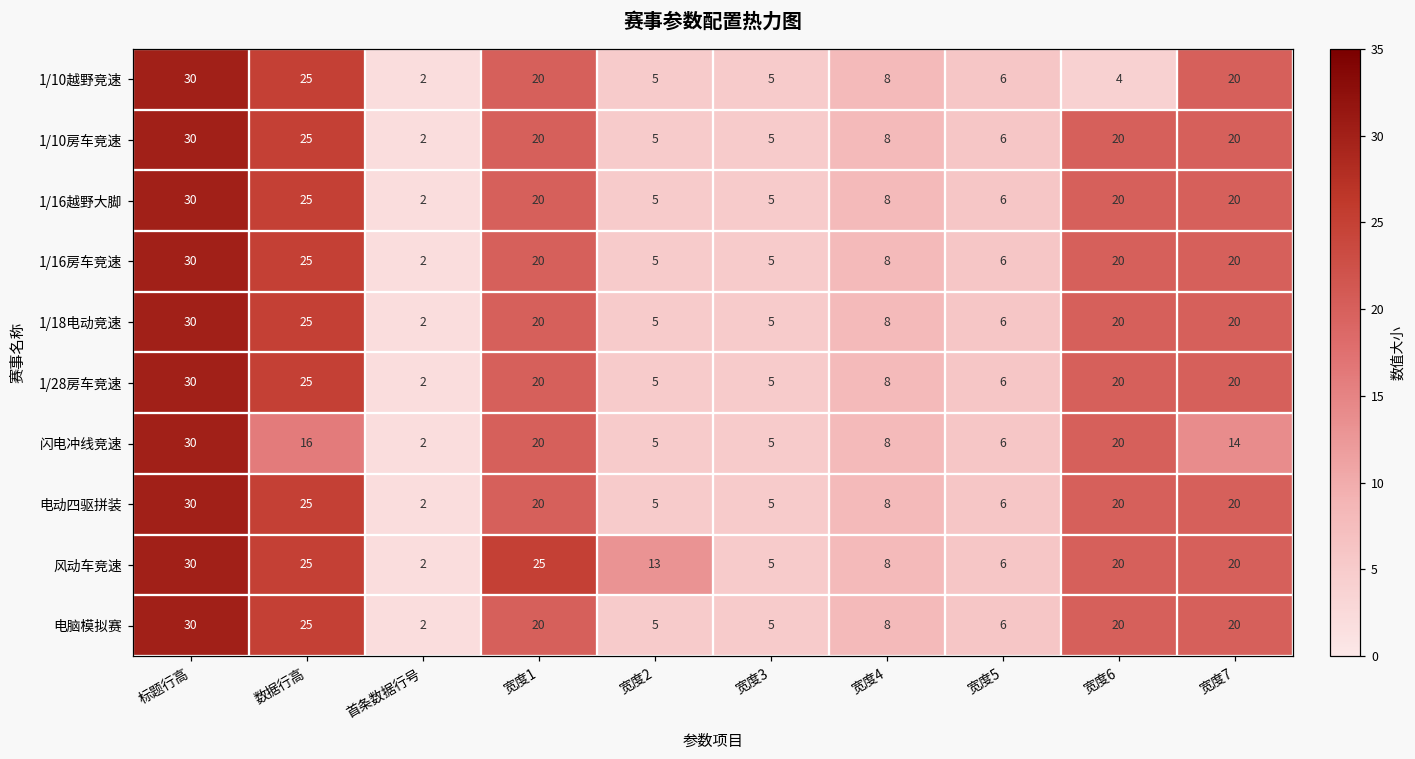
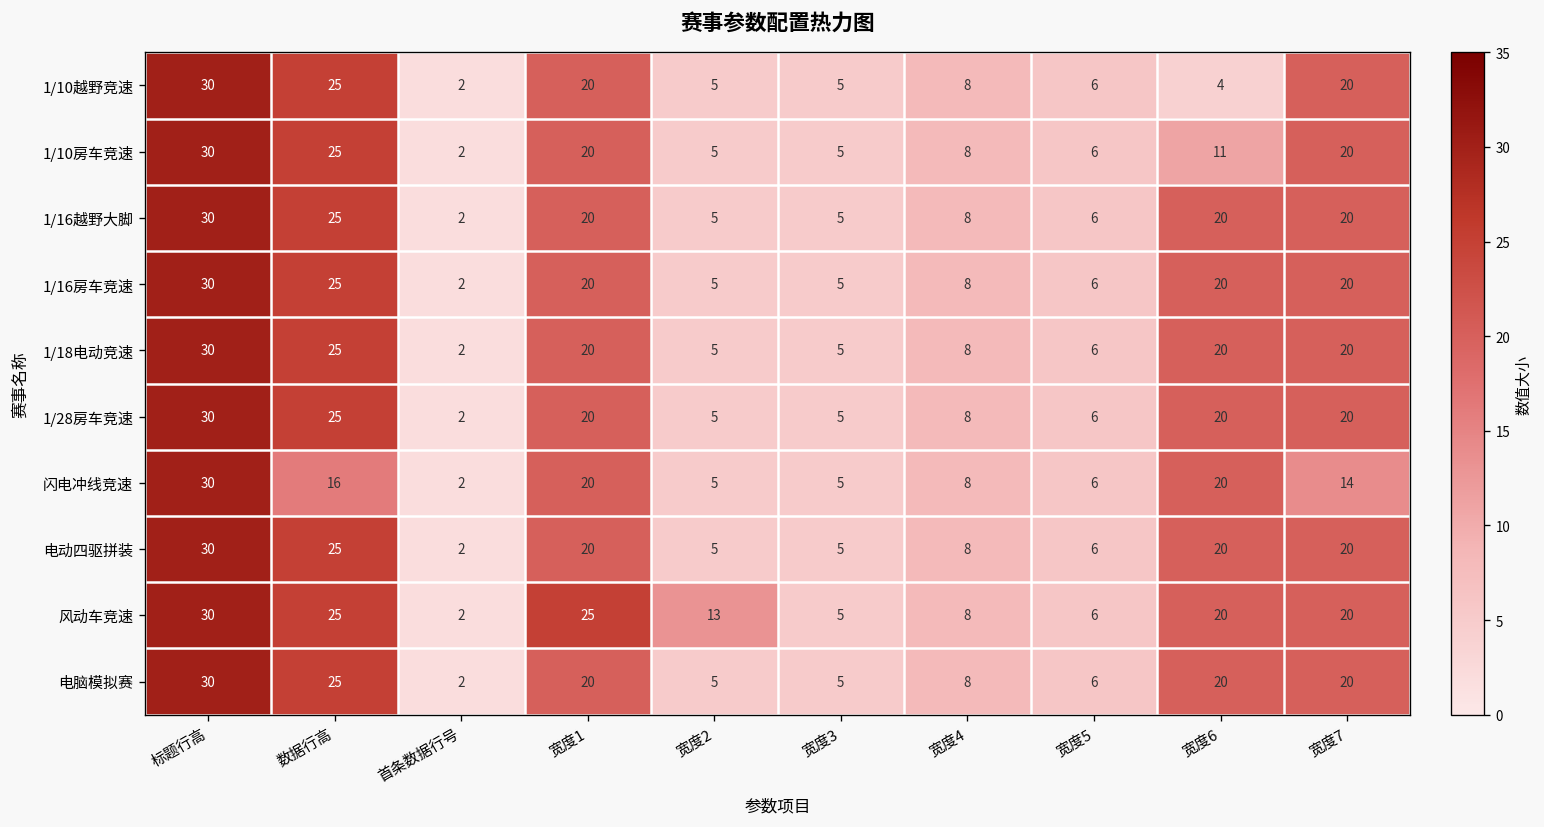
  {
    "1/10越野竞速": {
      "标题行高": 30,
      "数据行高": 25,
      "首条数据行号": 2,
      "宽度1": 20,
      "宽度2": 5,
      "宽度3": 5,
      "宽度4": 8,
      "宽度5": 6,
      "宽度6": 4,
      "宽度7": 20
    },
    "1/10房车竞速": {
      "标题行高": 30,
      "数据行高": 25,
      "首条数据行号": 2,
      "宽度1": 20,
      "宽度2": 5,
      "宽度3": 5,
      "宽度4": 8,
      "宽度5": 6,
-     "宽度6": 20,
+     "宽度6": 11,
      "宽度7": 20
    },
    "1/16越野大脚": {
      "标题行高": 30,
      "数据行高": 25,
      "首条数据行号": 2,
      "宽度1": 20,
      "宽度2": 5,
      "宽度3": 5,
      "宽度4": 8,
      "宽度5": 6,
      "宽度6": 20,
      "宽度7": 20
    },
    "1/16房车竞速": {
      "标题行高": 30,
      "数据行高": 25,
      "首条数据行号": 2,
      "宽度1": 20,
      "宽度2": 5,
      "宽度3": 5,
      "宽度4": 8,
      "宽度5": 6,
      "宽度6": 20,
      "宽度7": 20
    },
    "1/18电动竞速": {
      "标题行高": 30,
      "数据行高": 25,
      "首条数据行号": 2,
      "宽度1": 20,
      "宽度2": 5,
      "宽度3": 5,
      "宽度4": 8,
      "宽度5": 6,
      "宽度6": 20,
      "宽度7": 20
    },
    "1/28房车竞速": {
      "标题行高": 30,
      "数据行高": 25,
      "首条数据行号": 2,
      "宽度1": 20,
      "宽度2": 5,
      "宽度3": 5,
      "宽度4": 8,
      "宽度5": 6,
      "宽度6": 20,
      "宽度7": 20
    },
    "闪电冲线竞速": {
      "标题行高": 30,
      "数据行高": 16,
      "首条数据行号": 2,
      "宽度1": 20,
      "宽度2": 5,
      "宽度3": 5,
      "宽度4": 8,
      "宽度5": 6,
      "宽度6": 20,
      "宽度7": 14
    },
    "电动四驱拼装": {
      "标题行高": 30,
      "数据行高": 25,
      "首条数据行号": 2,
      "宽度1": 20,
      "宽度2": 5,
      "宽度3": 5,
      "宽度4": 8,
      "宽度5": 6,
      "宽度6": 20,
      "宽度7": 20
    },
    "风动车竞速": {
      "标题行高": 30,
      "数据行高": 25,
      "首条数据行号": 2,
      "宽度1": 25,
      "宽度2": 13,
      "宽度3": 5,
      "宽度4": 8,
      "宽度5": 6,
      "宽度6": 20,
      "宽度7": 20
    },
    "电脑模拟赛": {
      "标题行高": 30,
      "数据行高": 25,
      "首条数据行号": 2,
      "宽度1": 20,
      "宽度2": 5,
      "宽度3": 5,
      "宽度4": 8,
      "宽度5": 6,
      "宽度6": 20,
      "宽度7": 20
    }
  }
